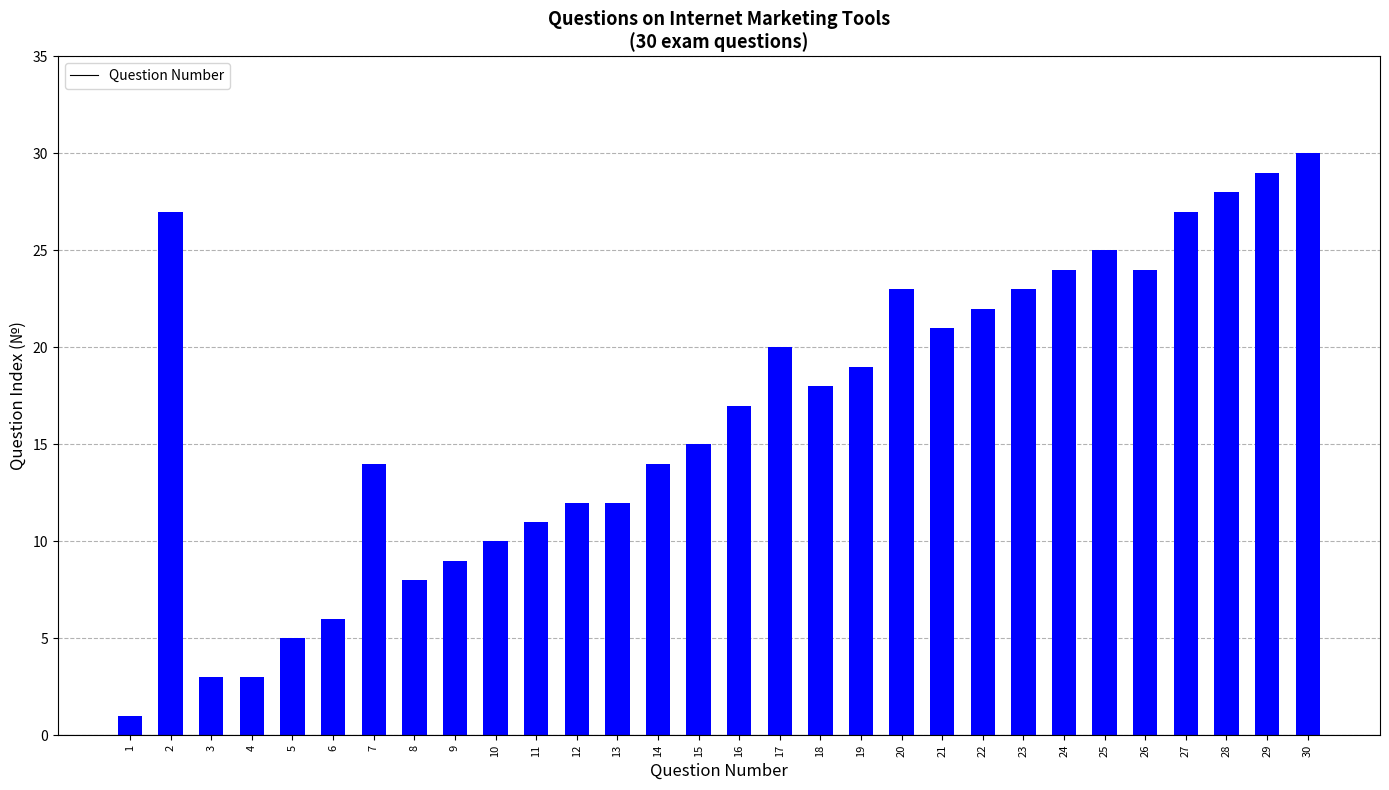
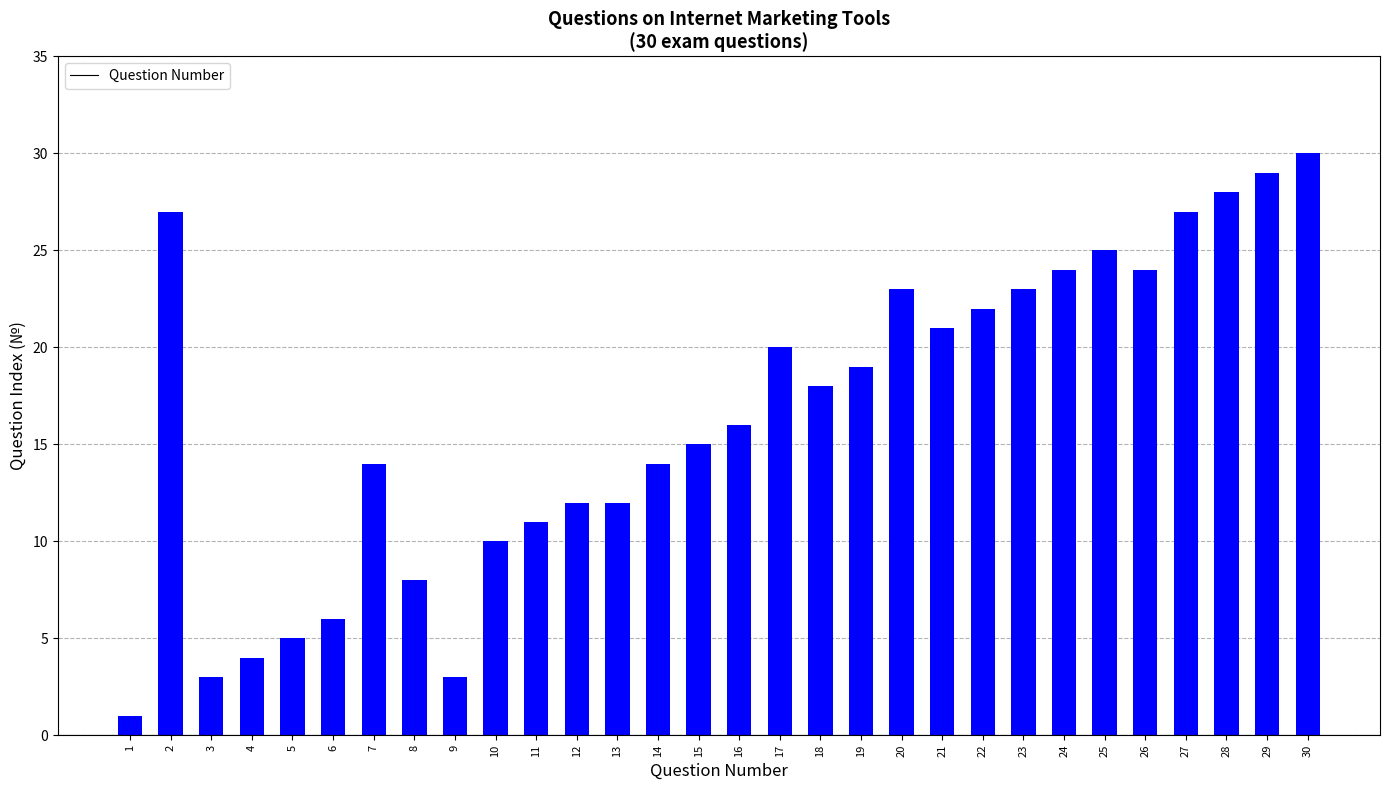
  {
    "1": 1,
    "2": 27,
    "3": 3,
-   "4": 3,
+   "4": 4,
    "5": 5,
    "6": 6,
    "7": 14,
    "8": 8,
-   "9": 9,
+   "9": 3,
    "10": 10,
    "11": 11,
    "12": 12,
    "13": 12,
    "14": 14,
    "15": 15,
-   "16": 17,
+   "16": 16,
    "17": 20,
    "18": 18,
    "19": 19,
    "20": 23,
    "21": 21,
    "22": 22,
    "23": 23,
    "24": 24,
    "25": 25,
    "26": 24,
    "27": 27,
    "28": 28,
    "29": 29,
    "30": 30
  }
